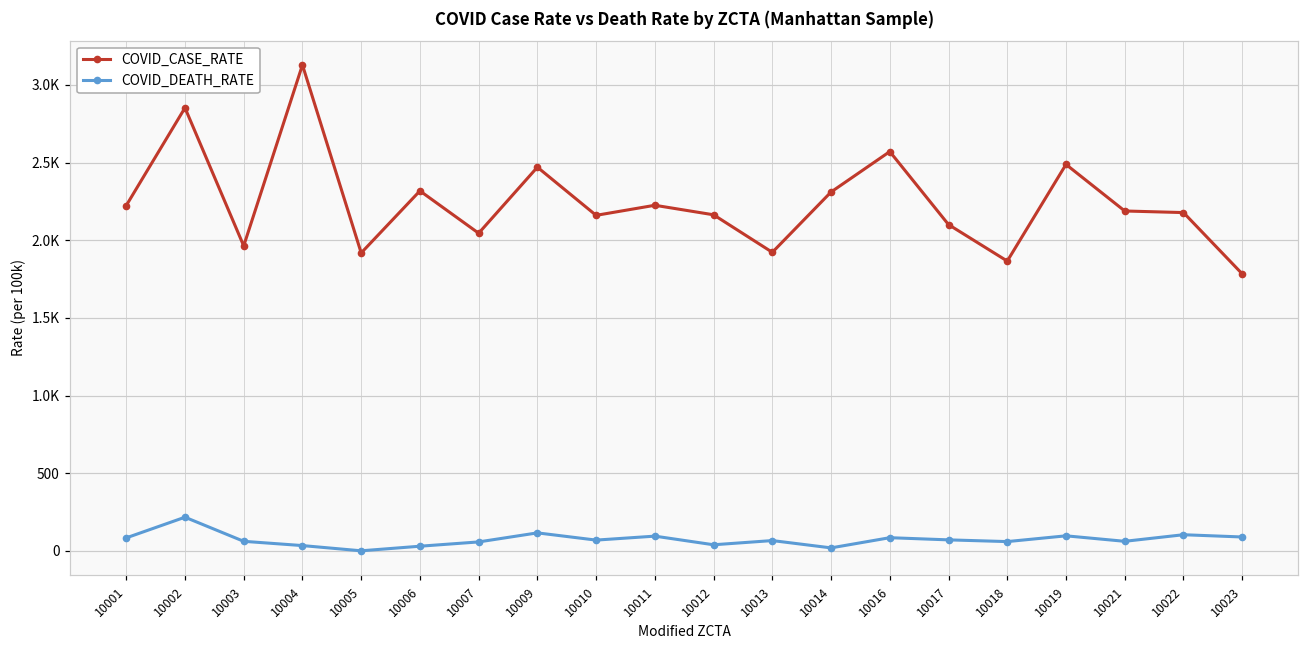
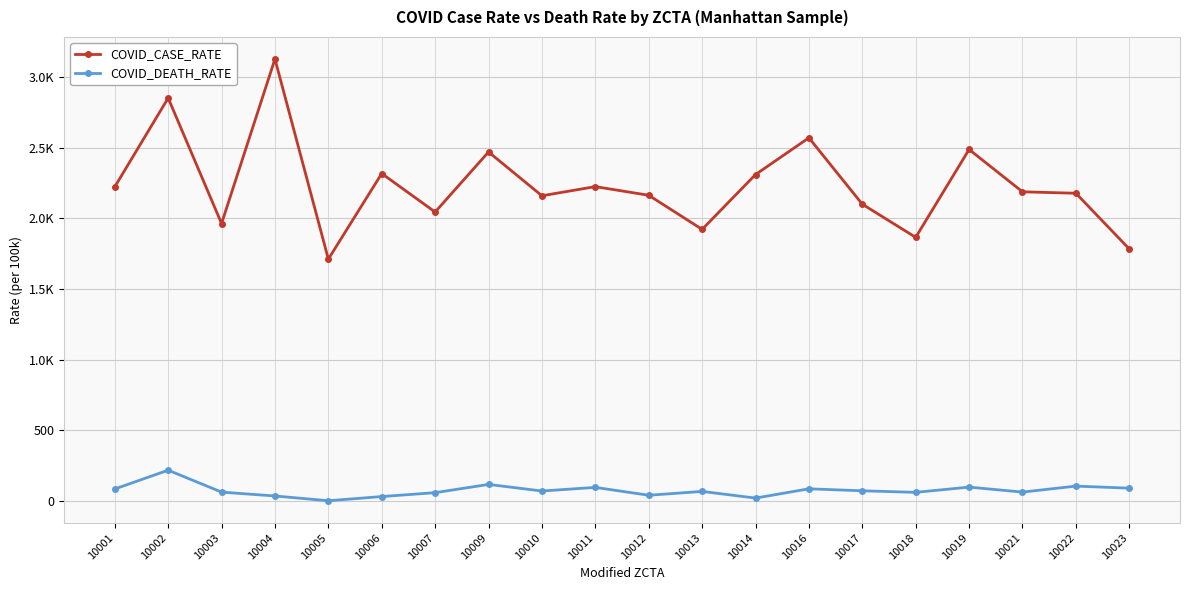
  {
    "COVID_CASE_RATE": {
      "10001": 2220,
      "10002": 2850,
      "10003": 1960,
      "10004": 3130,
-     "10005": 1920,
+     "10005": 1710,
      "10006": 2320,
      "10007": 2050,
      "10009": 2470,
      "10010": 2160,
      "10011": 2230,
      "10012": 2160,
      "10013": 1920,
      "10014": 2310,
      "10016": 2570,
      "10017": 2100,
      "10018": 1870,
      "10019": 2490,
      "10021": 2190,
      "10022": 2180,
      "10023": 1780
    },
    "COVID_DEATH_RATE": {
      "10001": 80,
      "10002": 220,
      "10003": 60,
      "10004": 30,
      "10005": 0,
      "10006": 30,
      "10007": 60,
      "10009": 120,
      "10010": 70,
      "10011": 90,
      "10012": 40,
      "10013": 70,
      "10014": 20,
      "10016": 80,
      "10017": 70,
      "10018": 60,
      "10019": 100,
      "10021": 60,
      "10022": 100,
      "10023": 90
    }
  }
